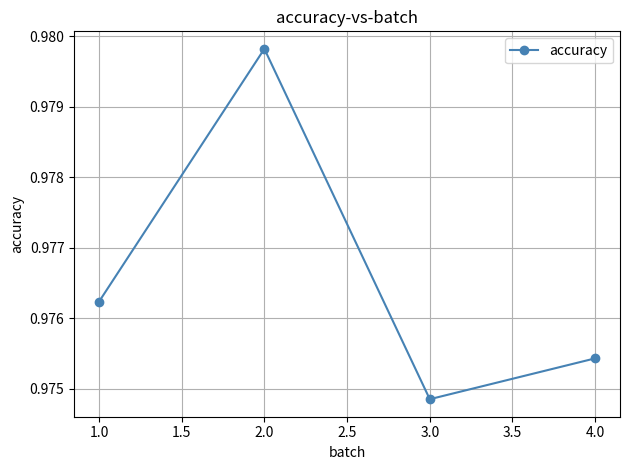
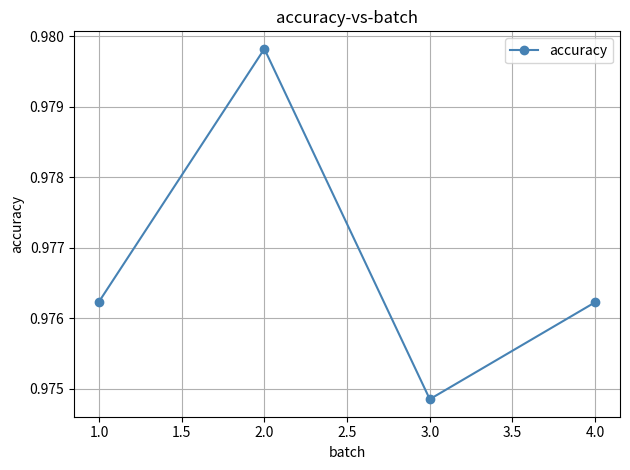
  {
    "1.0": 0.9762,
    "2.0": 0.9798,
    "3.0": 0.9749,
-   "4.0": 0.9754
+   "4.0": 0.9762
  }
